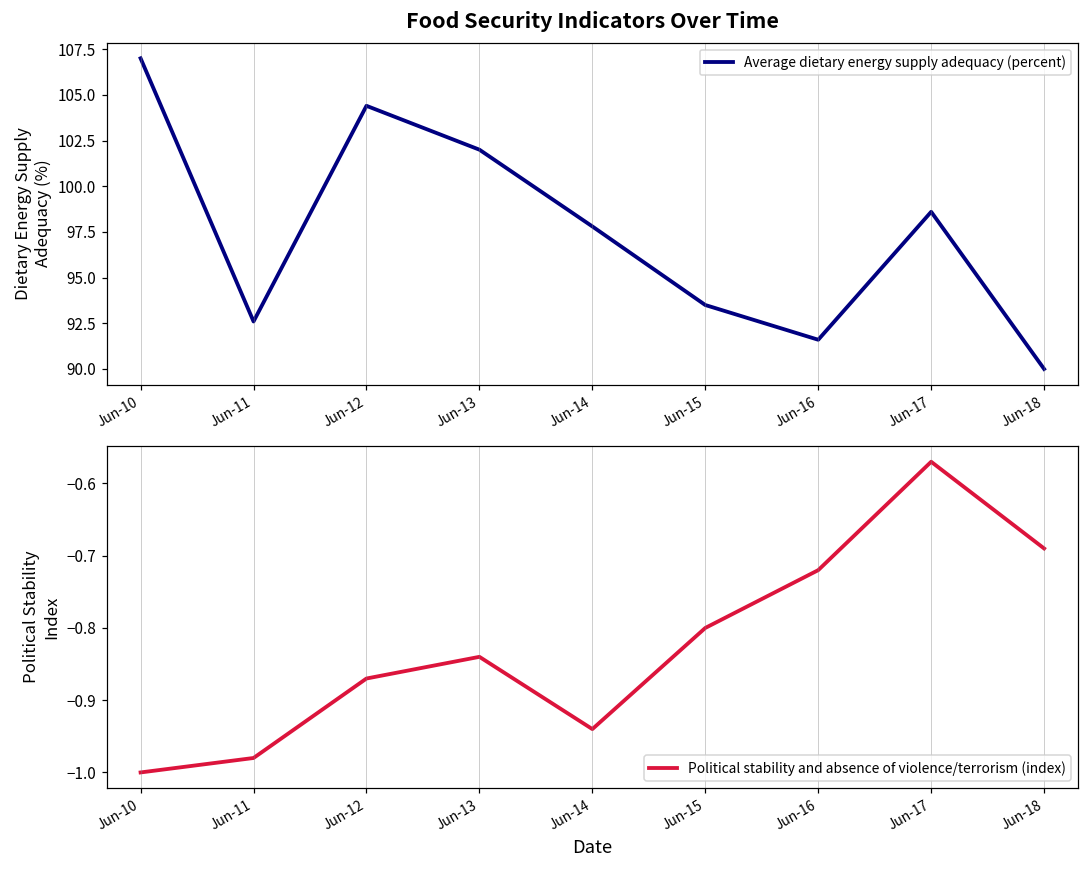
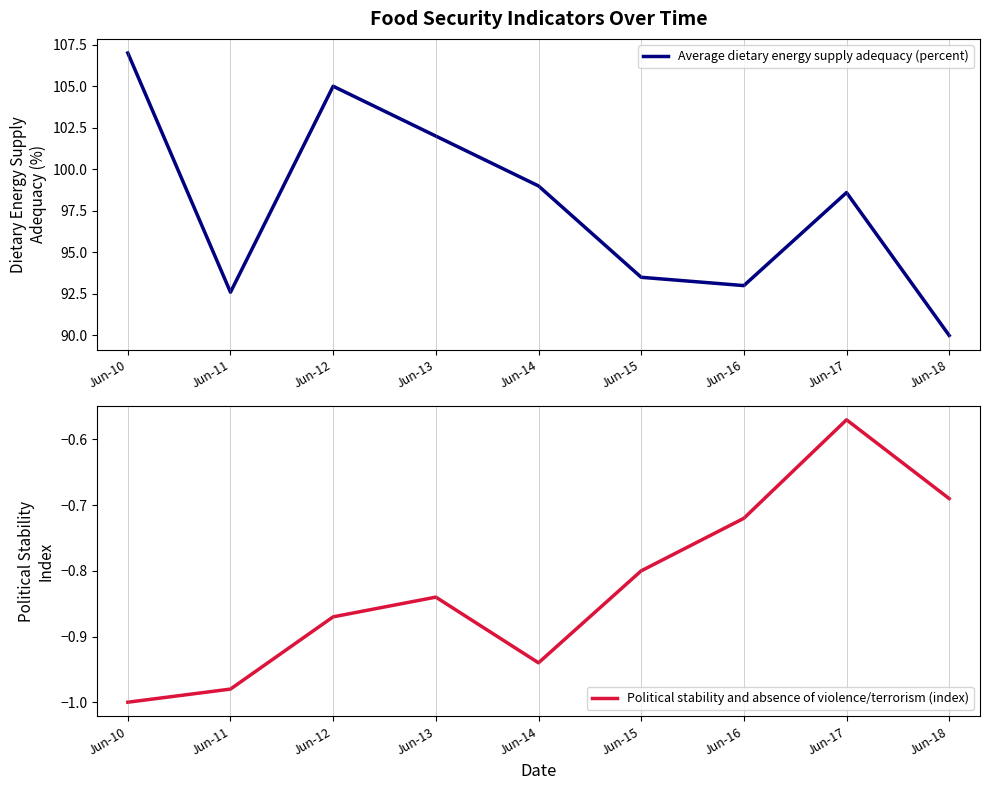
  {
    "Food Security Indicators Over Time": {
      "Jun-10": 107.0,
      "Jun-11": 92.6,
-     "Jun-12": 104.4,
+     "Jun-12": 105.0,
      "Jun-13": 102.0,
-     "Jun-14": 97.8,
+     "Jun-14": 99.0,
      "Jun-15": 93.5,
-     "Jun-16": 91.6,
+     "Jun-16": 93.0,
      "Jun-17": 98.6,
      "Jun-18": 90.0
    }
  }
